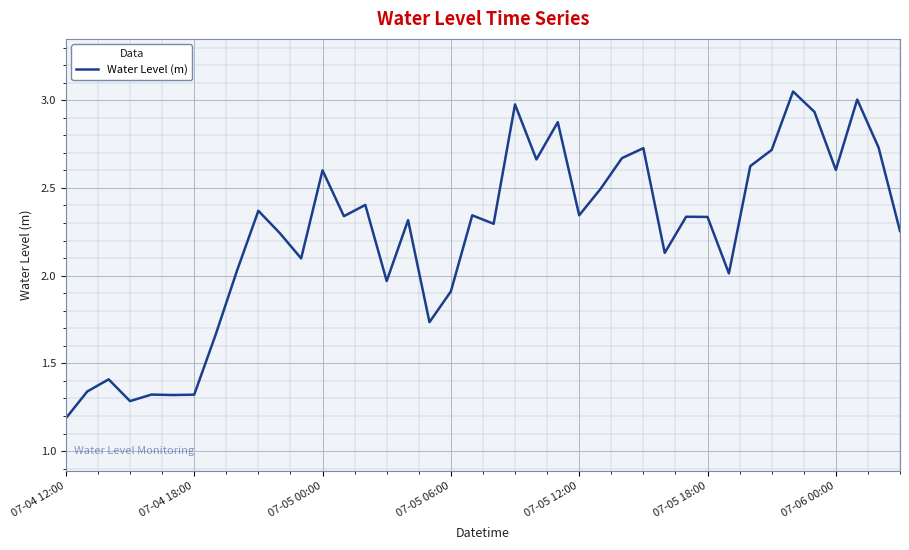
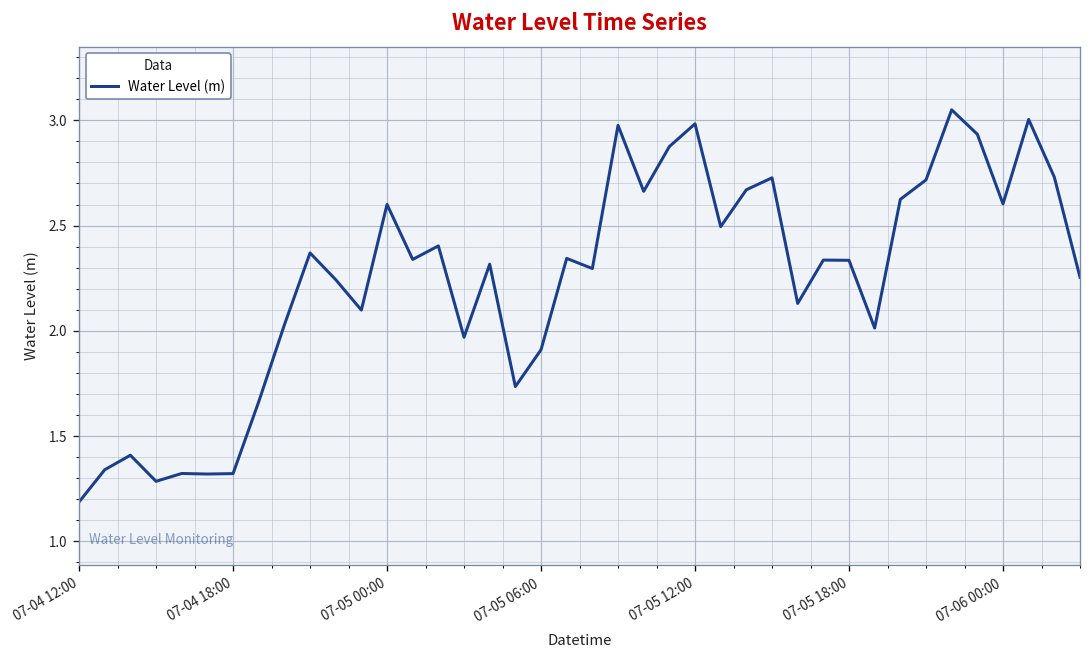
  {
    "07-04 12:00": 1.19,
    "07-04 18:00": 1.32,
    "07-05 00:00": 2.60,
    "07-05 06:00": 1.91,
-   "07-05 12:00": 2.34,
+   "07-05 12:00": 2.98,
    "07-05 18:00": 2.33,
    "07-06 00:00": 2.60
  }
